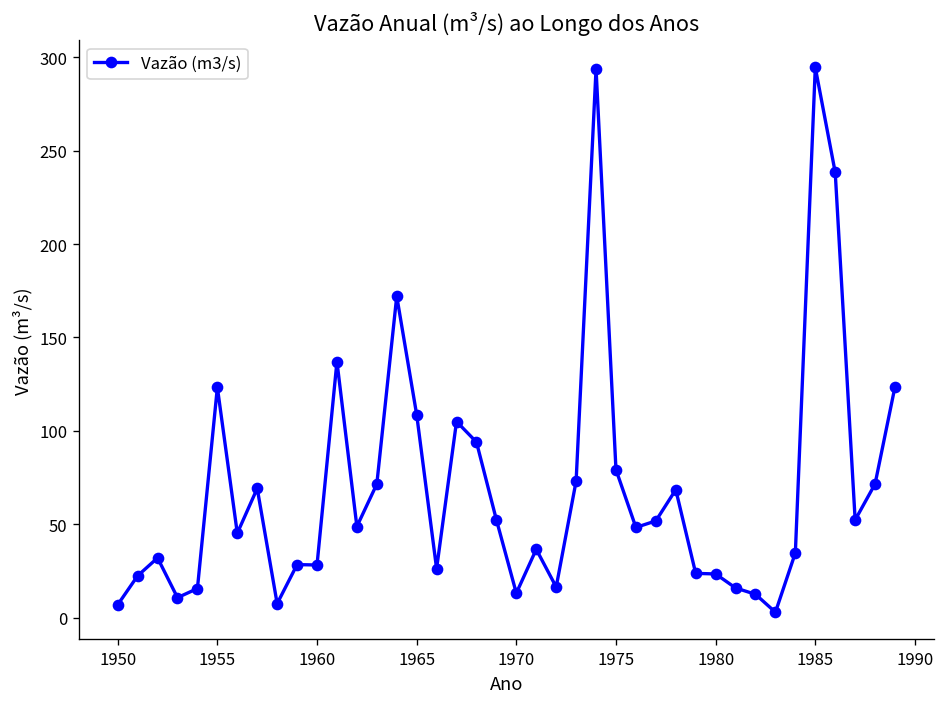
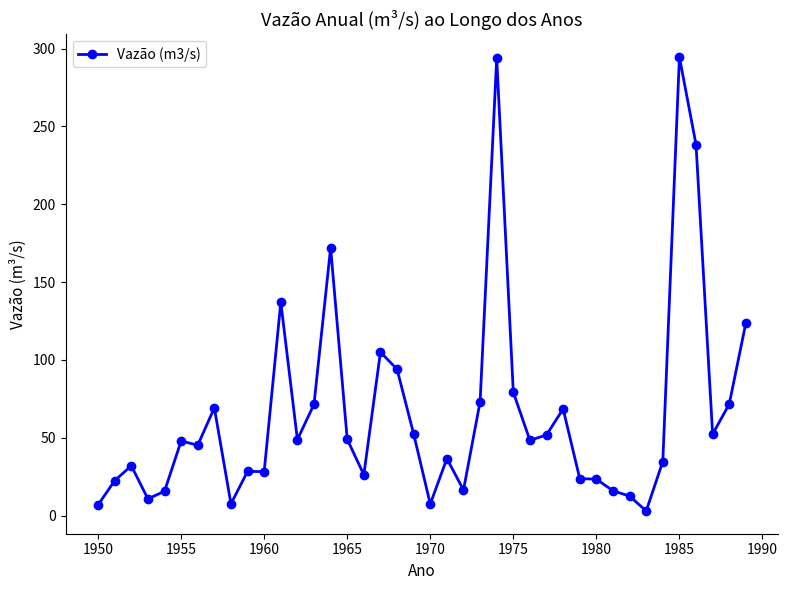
  {
    "1950": 7,
-   "1955": 123,
+   "1955": 48,
    "1960": 28,
-   "1965": 109,
-   "1970": 13,
+   "1965": 49,
+   "1970": 7,
    "1975": 79,
    "1980": 23,
    "1985": 295
  }
